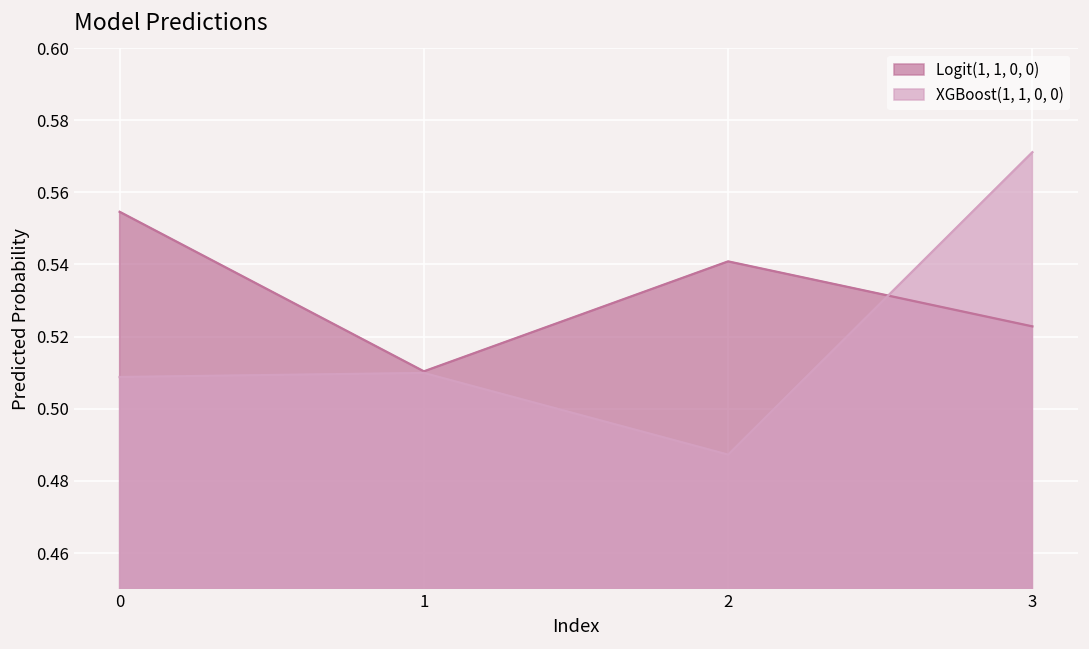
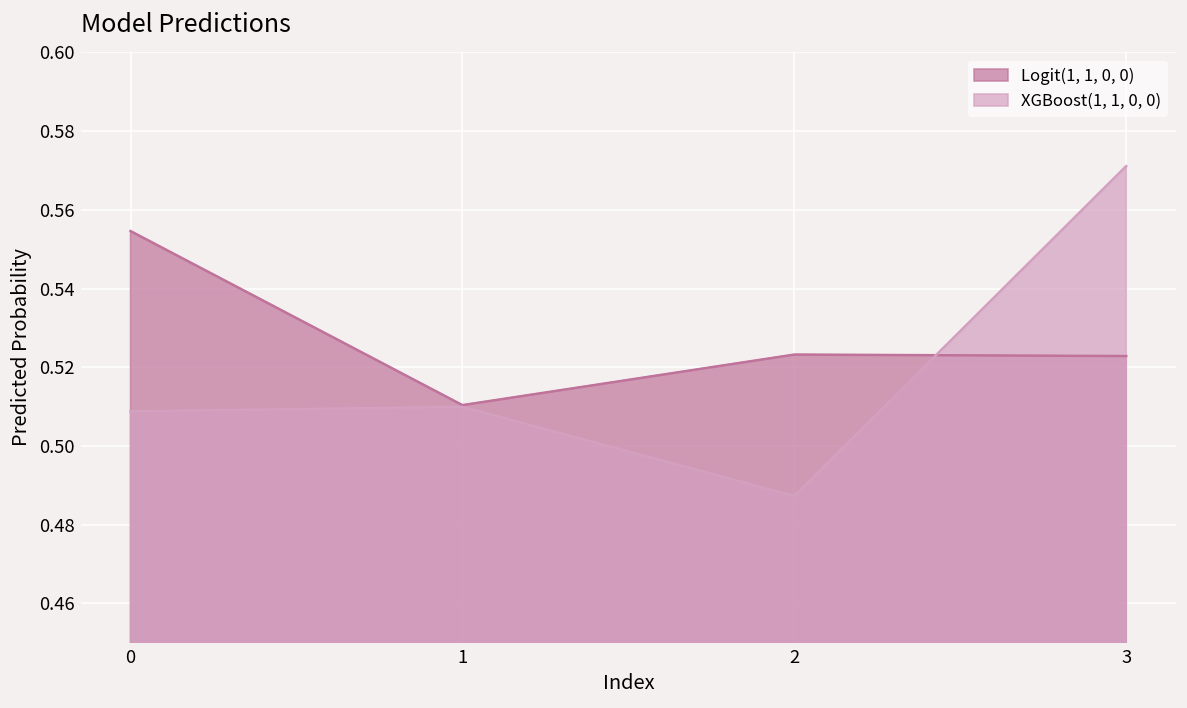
  {
    "Logit(1, 1, 0, 0)": {
      "0": 0.555,
-     "2": 0.541,
+     "2": 0.523,
      "3": 0.523
    },
    "XGBoost(1, 1, 0, 0)": {
      "0": 0.509,
      "2": 0.487,
      "3": 0.571
    }
  }
